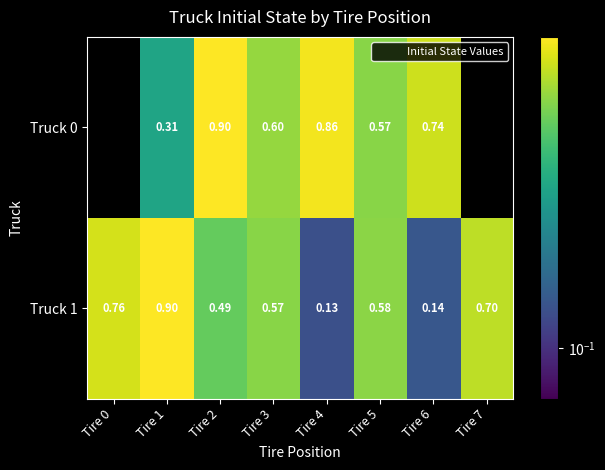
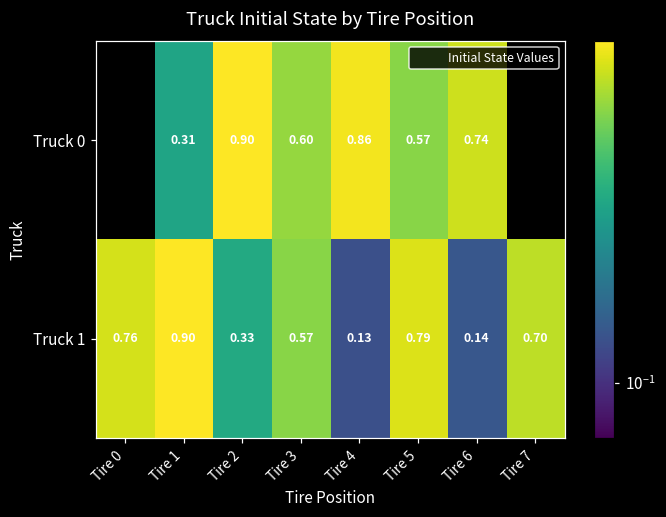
  {
    "Truck 0": {
      "Tire 1": 0.31,
      "Tire 2": 0.90,
      "Tire 3": 0.60,
      "Tire 4": 0.86,
      "Tire 5": 0.57,
      "Tire 6": 0.74
    },
    "Truck 1": {
      "Tire 0": 0.76,
      "Tire 1": 0.90,
-     "Tire 2": 0.49,
+     "Tire 2": 0.33,
      "Tire 3": 0.57,
      "Tire 4": 0.13,
-     "Tire 5": 0.58,
+     "Tire 5": 0.79,
      "Tire 6": 0.14,
      "Tire 7": 0.70
    }
  }
